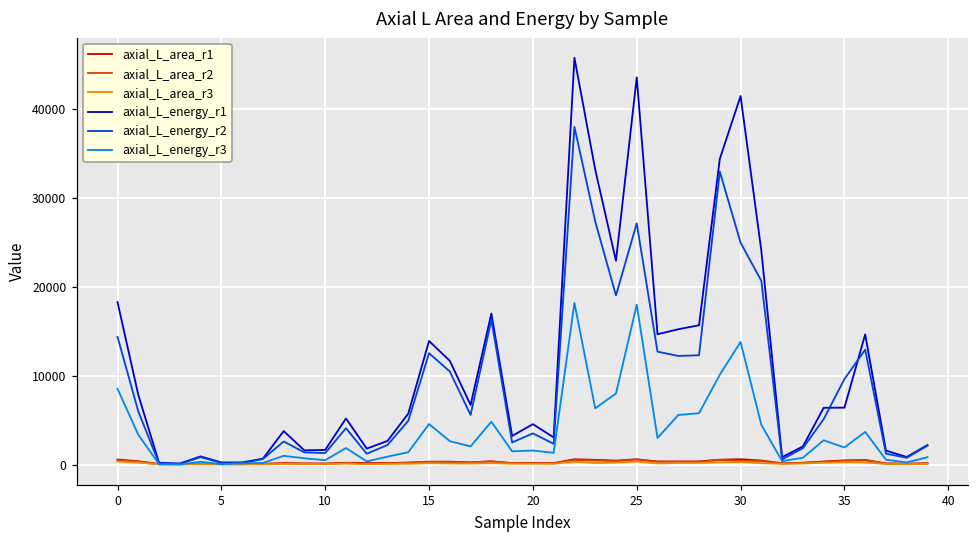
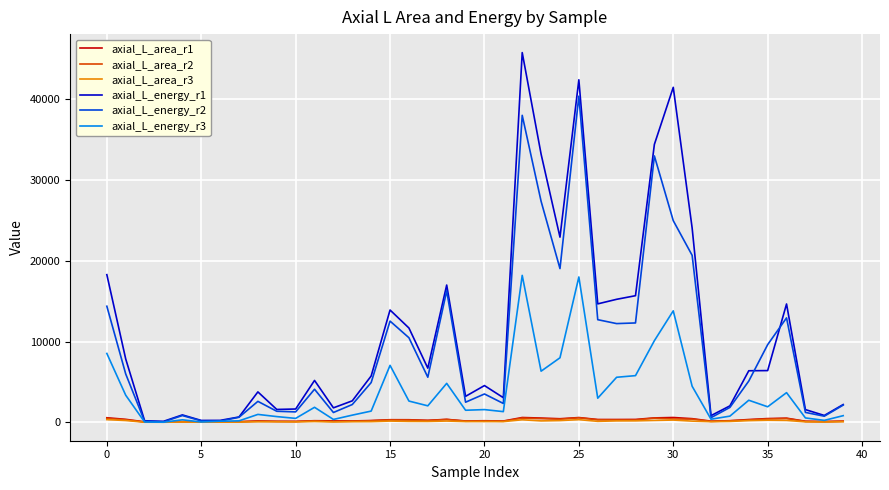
  {
    "axial_L_energy_r1": {
      "0": 18000,
      "10": 2000,
      "15": 14000,
      "20": 5000,
-     "25": 44000,
+     "25": 42000,
      "30": 41000,
      "35": 6000
    },
    "axial_L_energy_r2": {
      "0": 14000,
      "10": 1000,
      "15": 13000,
      "20": 4000,
-     "25": 27000,
+     "25": 40000,
      "30": 25000,
      "35": 10000
    },
    "axial_L_energy_r3": {
      "0": 9000,
      "10": 0,
-     "15": 5000,
+     "15": 7000,
      "20": 2000,
      "25": 18000,
      "30": 14000,
      "35": 2000
    }
  }
